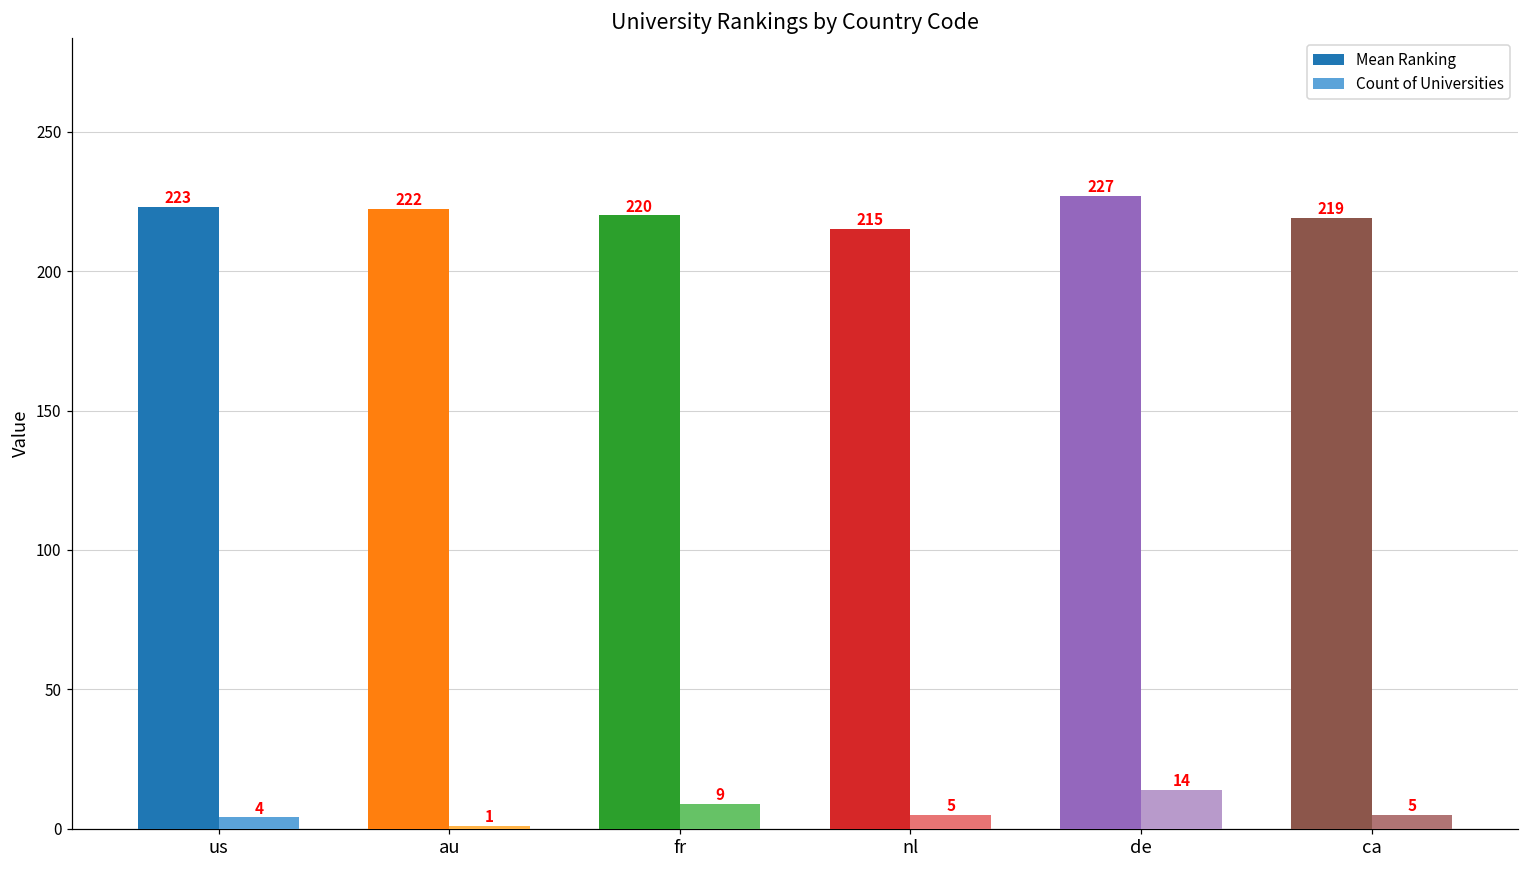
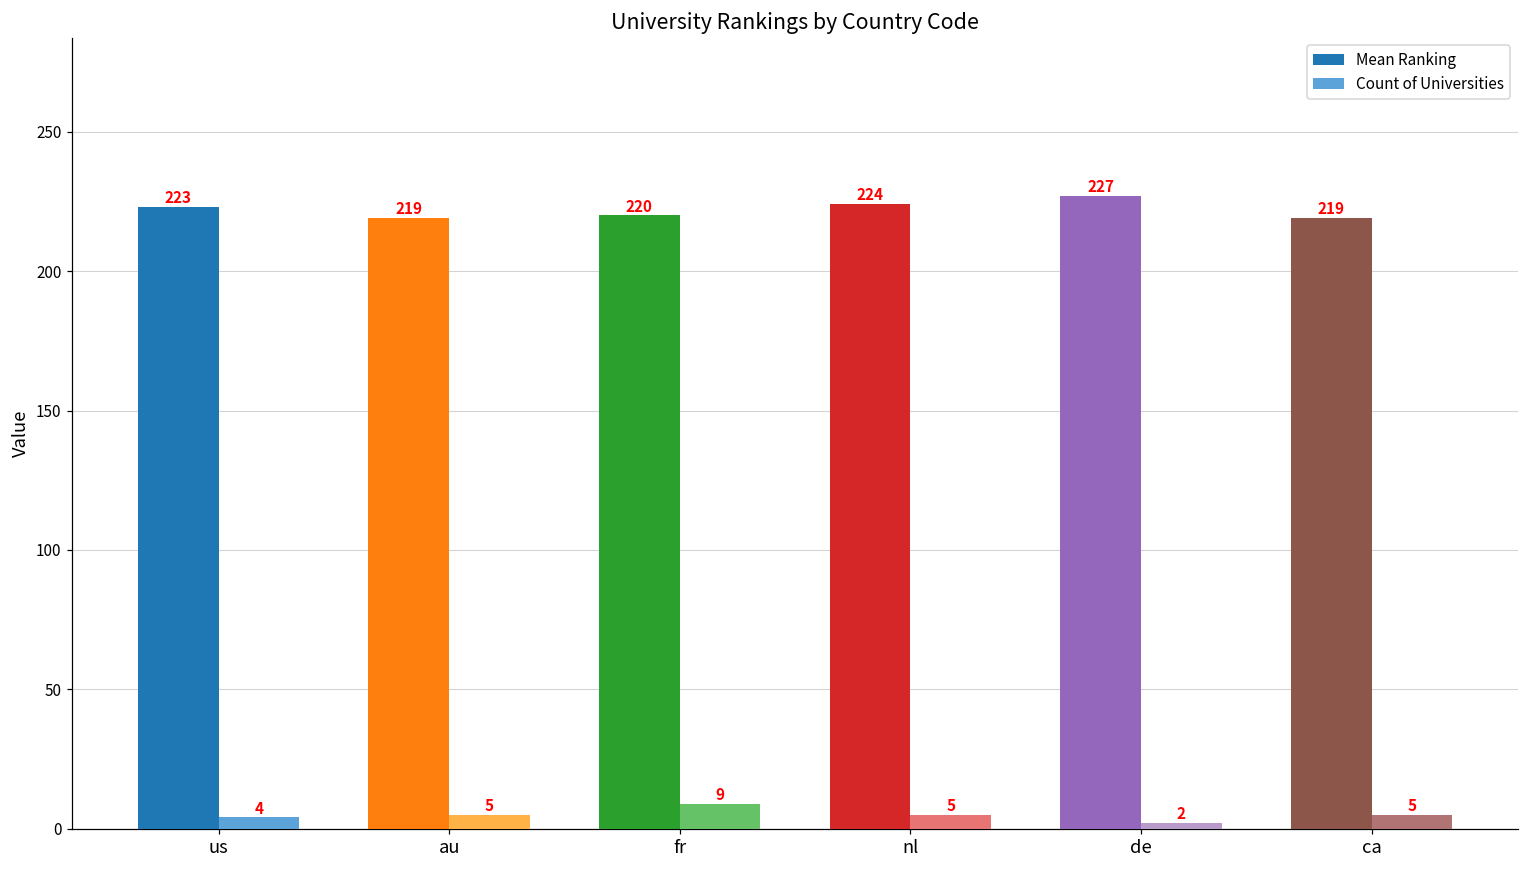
  {
    "Mean Ranking": {
      "us": 223,
-     "au": 222,
+     "au": 219,
      "fr": 220,
-     "nl": 215,
+     "nl": 224,
      "de": 227,
      "ca": 219
    },
    "Count of Universities": {
      "us": 4,
-     "au": 1,
+     "au": 5,
      "fr": 9,
      "nl": 5,
-     "de": 14,
+     "de": 2,
      "ca": 5
    }
  }
